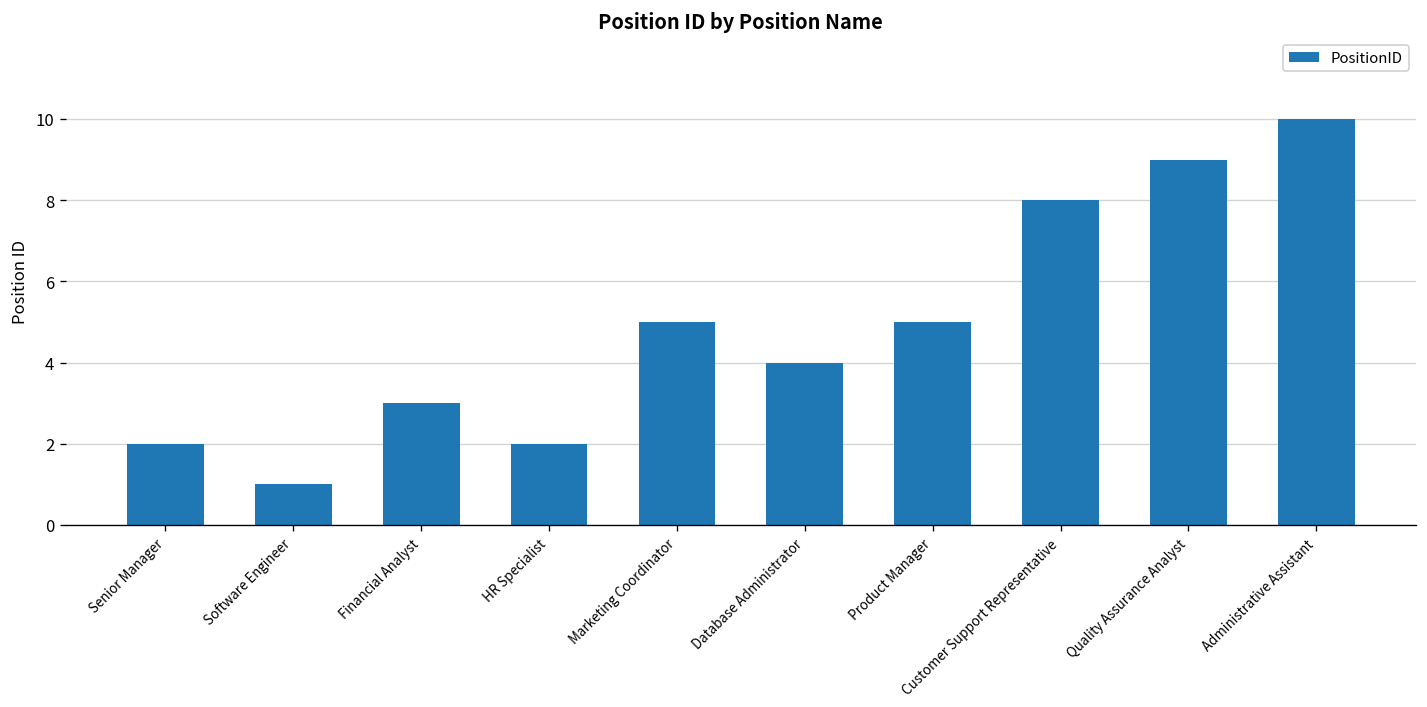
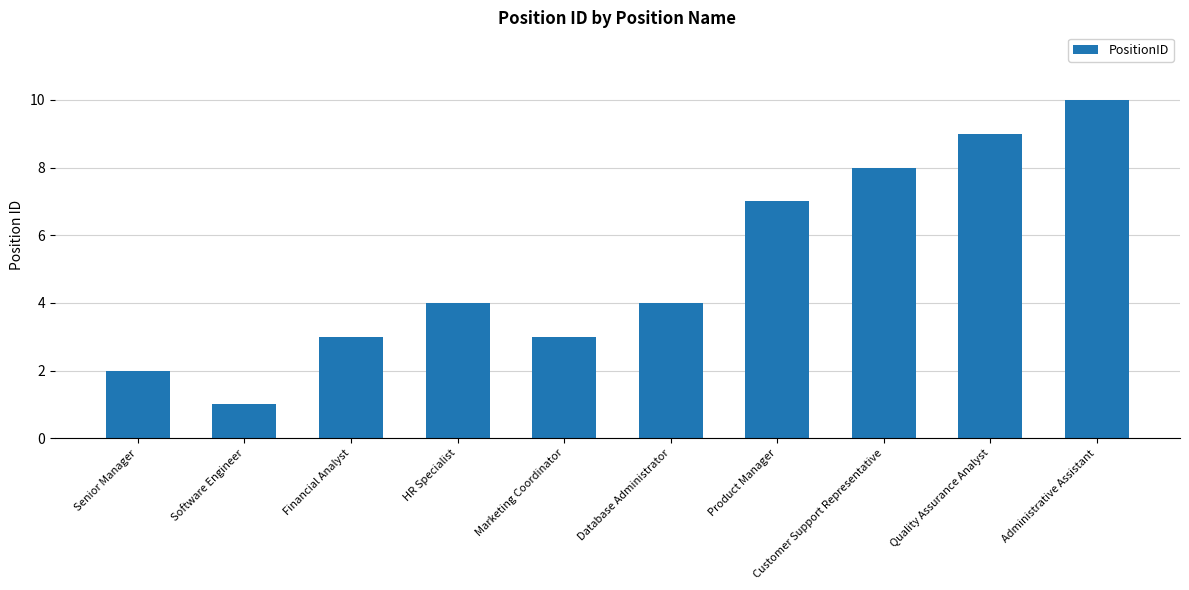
  {
    "Senior Manager": 2,
    "Software Engineer": 1,
    "Financial Analyst": 3,
-   "HR Specialist": 2,
-   "Marketing Coordinator": 5,
+   "HR Specialist": 4,
+   "Marketing Coordinator": 3,
    "Database Administrator": 4,
-   "Product Manager": 5,
+   "Product Manager": 7,
    "Customer Support Representative": 8,
    "Quality Assurance Analyst": 9,
    "Administrative Assistant": 10
  }
